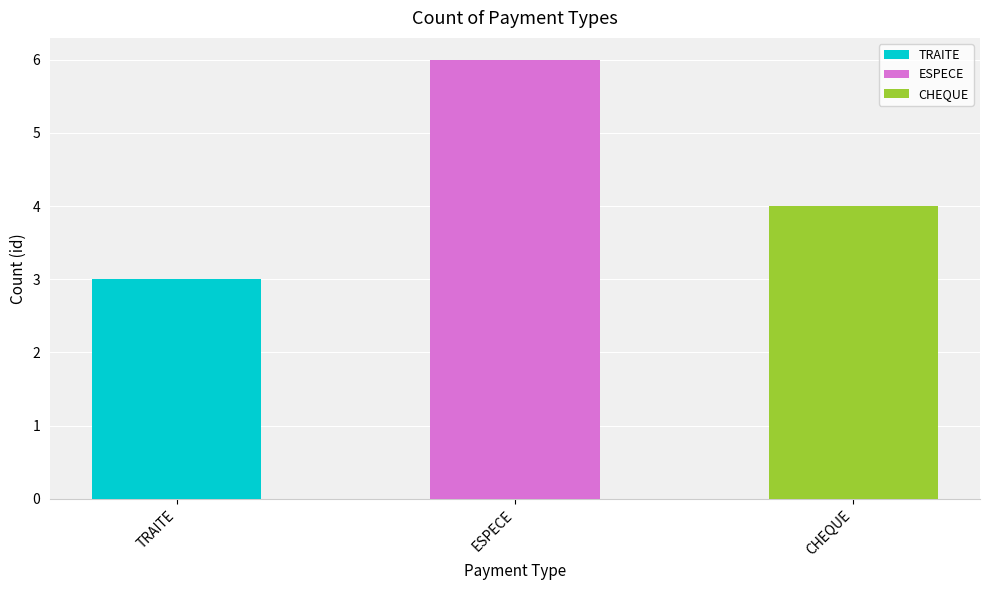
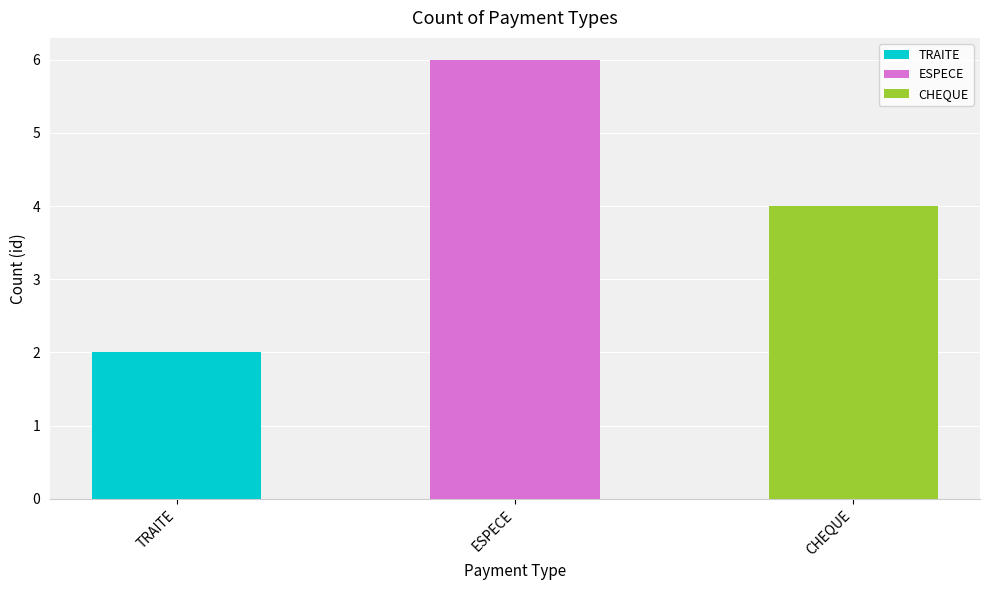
  {
-   "TRAITE": 3,
+   "TRAITE": 2,
    "ESPECE": 6,
    "CHEQUE": 4
  }
